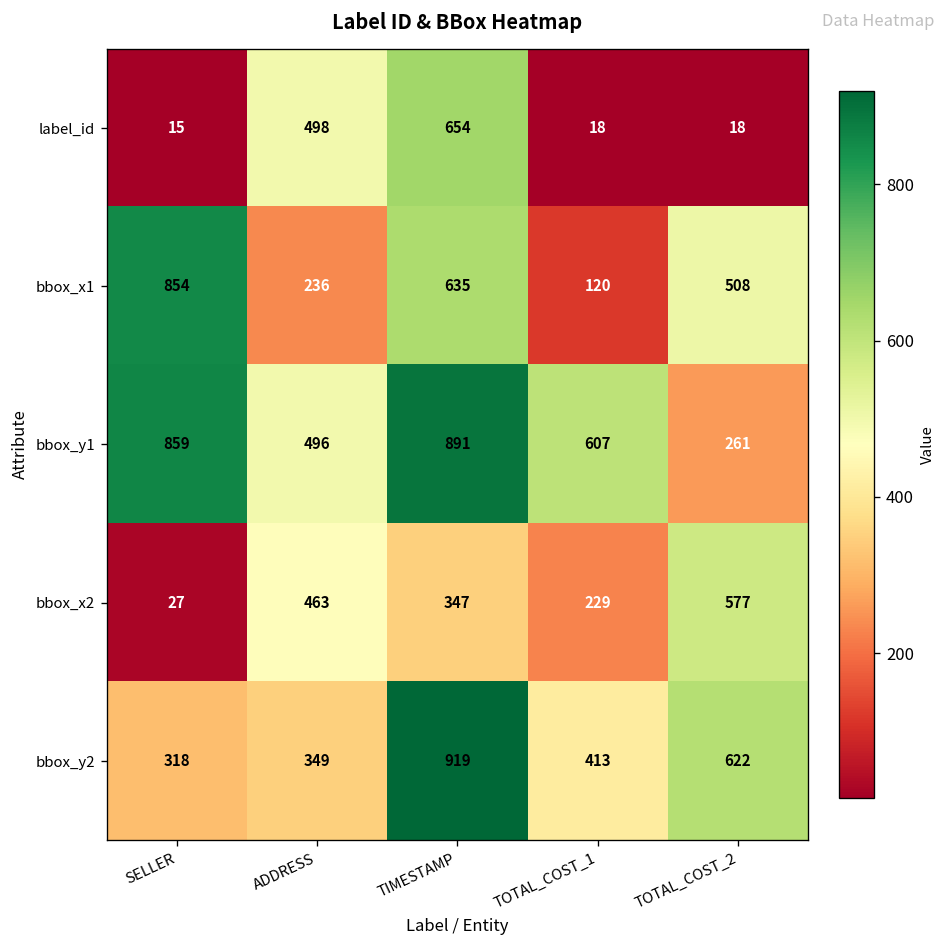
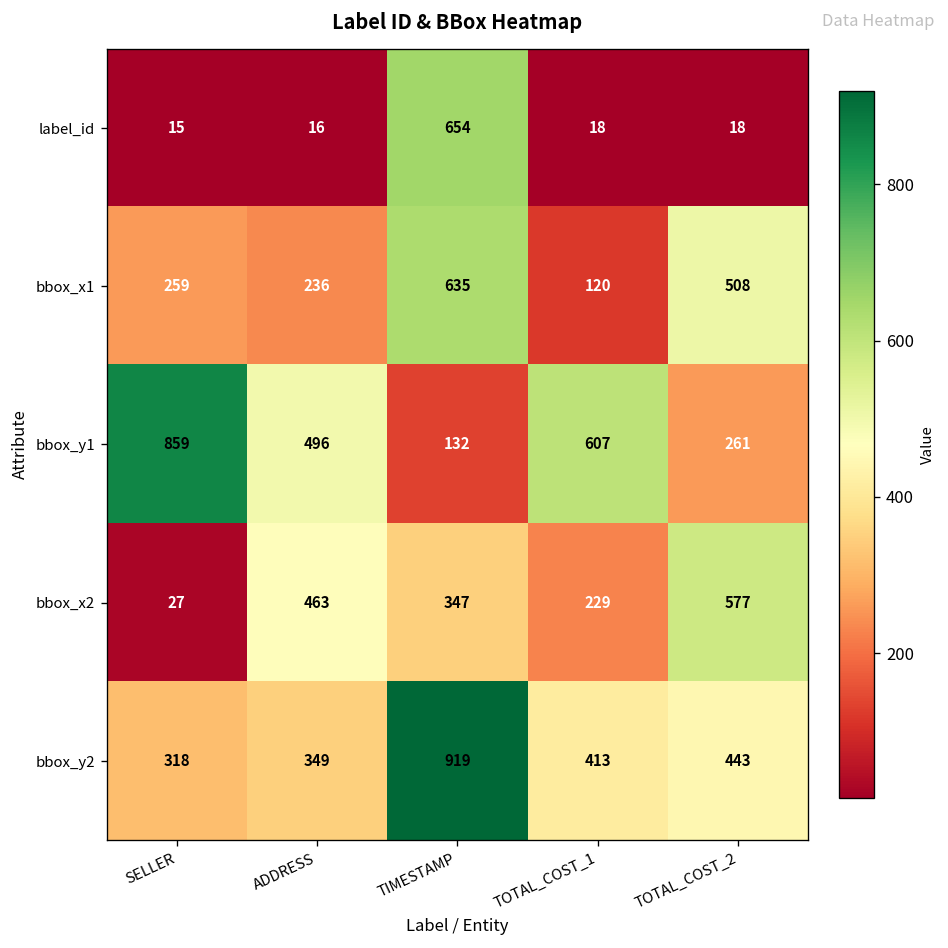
  {
    "label_id": {
      "SELLER": 15,
-     "ADDRESS": 498,
+     "ADDRESS": 16,
      "TIMESTAMP": 654,
      "TOTAL_COST_1": 18,
      "TOTAL_COST_2": 18
    },
    "bbox_x1": {
-     "SELLER": 854,
+     "SELLER": 259,
      "ADDRESS": 236,
      "TIMESTAMP": 635,
      "TOTAL_COST_1": 120,
      "TOTAL_COST_2": 508
    },
    "bbox_y1": {
      "SELLER": 859,
      "ADDRESS": 496,
-     "TIMESTAMP": 891,
+     "TIMESTAMP": 132,
      "TOTAL_COST_1": 607,
      "TOTAL_COST_2": 261
    },
    "bbox_x2": {
      "SELLER": 27,
      "ADDRESS": 463,
      "TIMESTAMP": 347,
      "TOTAL_COST_1": 229,
      "TOTAL_COST_2": 577
    },
    "bbox_y2": {
      "SELLER": 318,
      "ADDRESS": 349,
      "TIMESTAMP": 919,
      "TOTAL_COST_1": 413,
-     "TOTAL_COST_2": 622
+     "TOTAL_COST_2": 443
    }
  }
